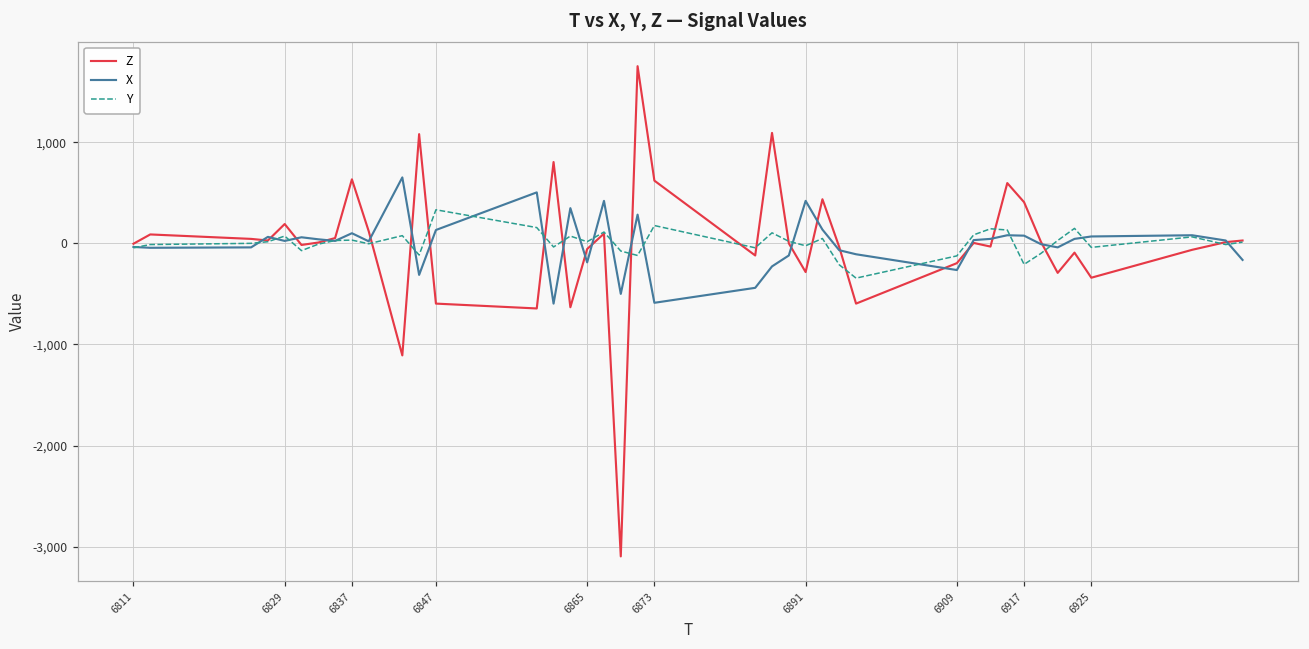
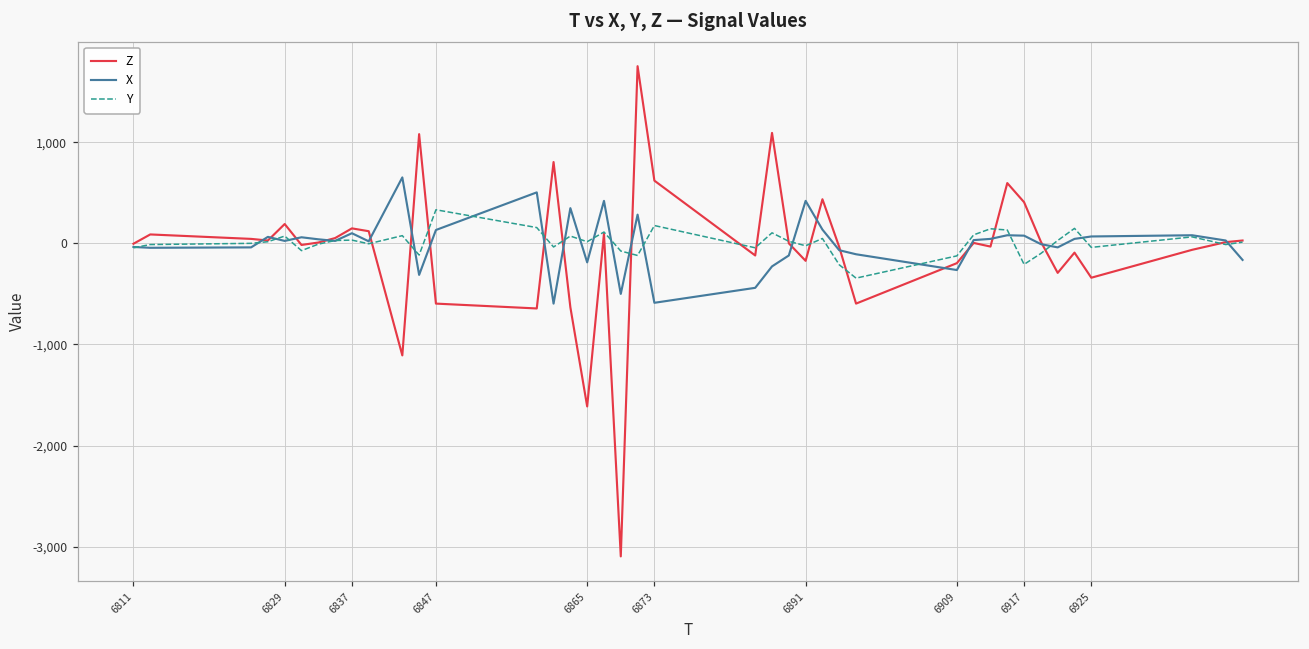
  {
    "Z": {
      "6811": "0",
      "6829": "200",
-     "6837": "600",
+     "6837": "100",
      "6847": "-600",
-     "6865": "-100",
+     "6865": "-1,600",
      "6873": "600",
-     "6891": "-300",
+     "6891": "-200",
      "6909": "-200",
      "6917": "400",
      "6925": "-300"
    }
  }
